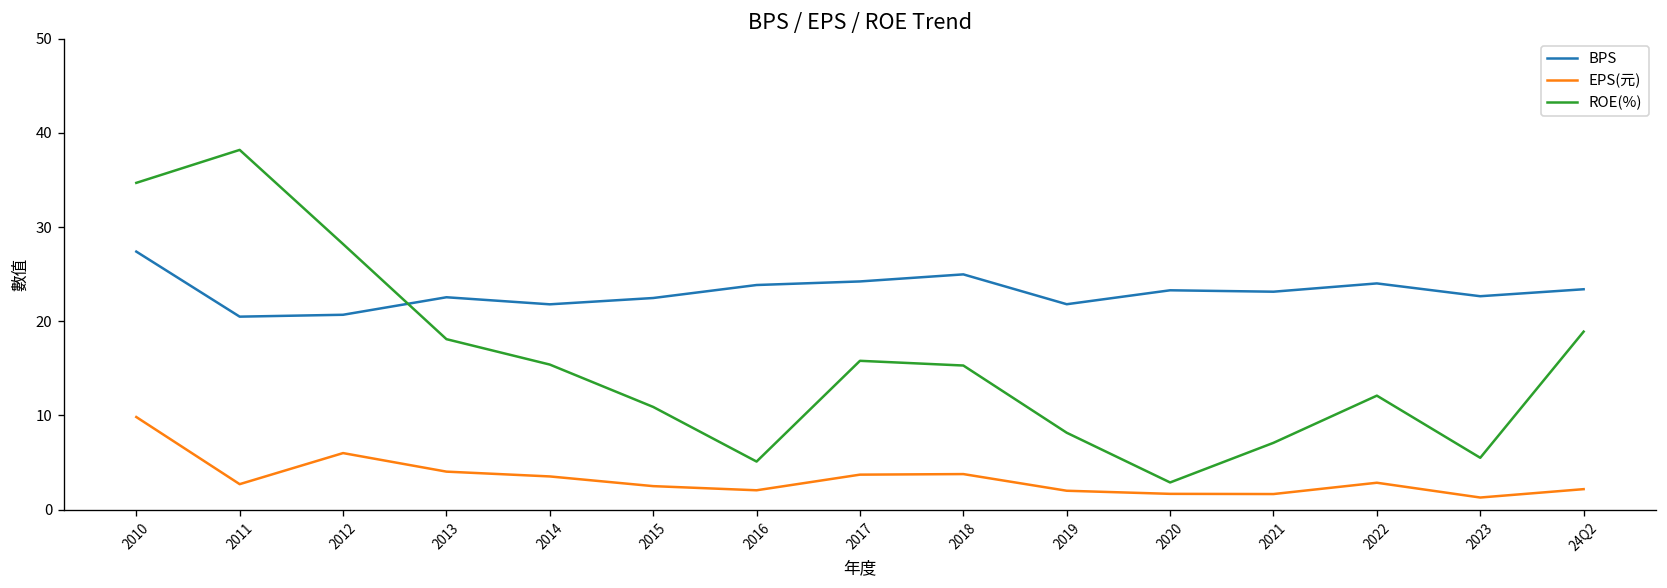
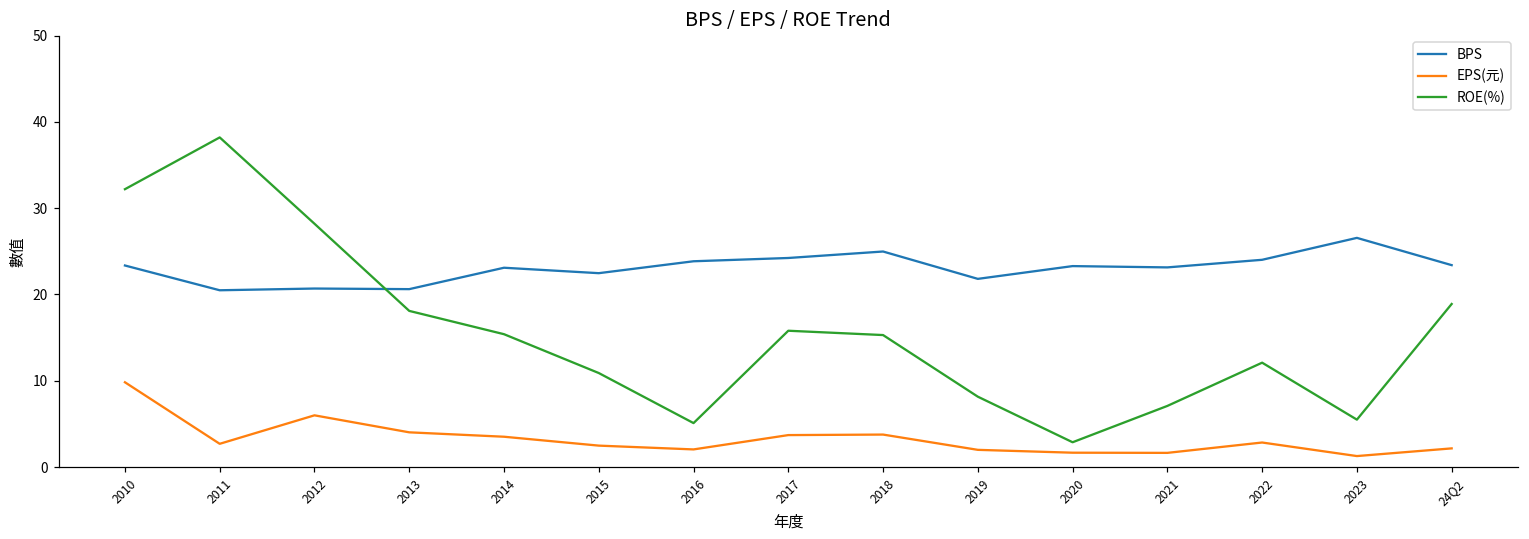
  {
    "BPS": {
-     "2010": 27,
+     "2010": 23,
      "2011": 20,
      "2012": 21,
-     "2013": 23,
-     "2014": 22,
+     "2013": 21,
+     "2014": 23,
      "2015": 22,
      "2016": 24,
      "2017": 24,
      "2018": 25,
      "2019": 22,
      "2020": 23,
      "2021": 23,
      "2022": 24,
-     "2023": 23,
+     "2023": 27,
      "24Q2": 23
    },
    "EPS(元)": {
      "2010": 10,
      "2011": 3,
      "2012": 6,
      "2013": 4,
      "2014": 4,
      "2015": 2,
      "2016": 2,
      "2017": 4,
      "2018": 4,
      "2019": 2,
      "2020": 2,
      "2021": 2,
      "2022": 3,
      "2023": 1,
      "24Q2": 2
    },
    "ROE(%)": {
-     "2010": 35,
+     "2010": 32,
      "2011": 38,
      "2012": 28,
      "2013": 18,
      "2014": 15,
      "2015": 11,
      "2016": 5,
      "2017": 16,
      "2018": 15,
      "2019": 8,
      "2020": 3,
      "2021": 7,
      "2022": 12,
      "2023": 6,
      "24Q2": 19
    }
  }
